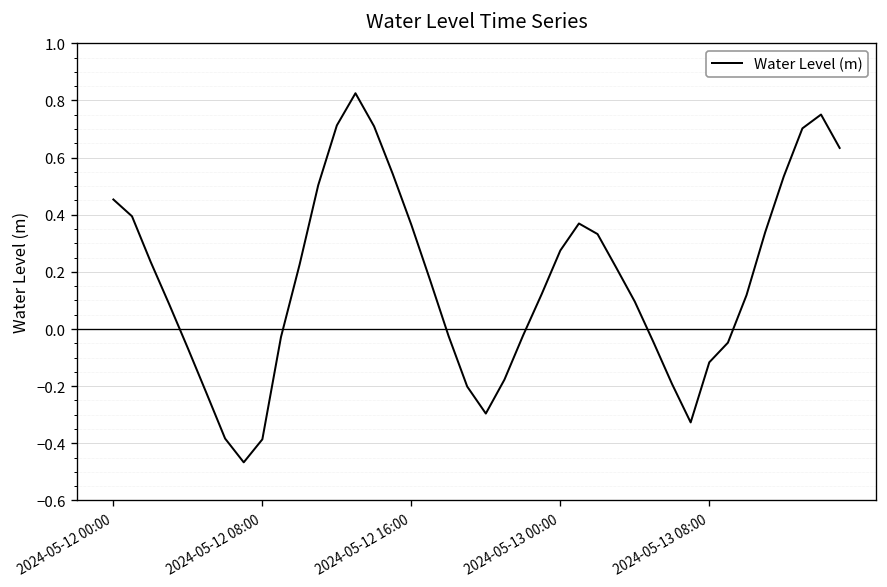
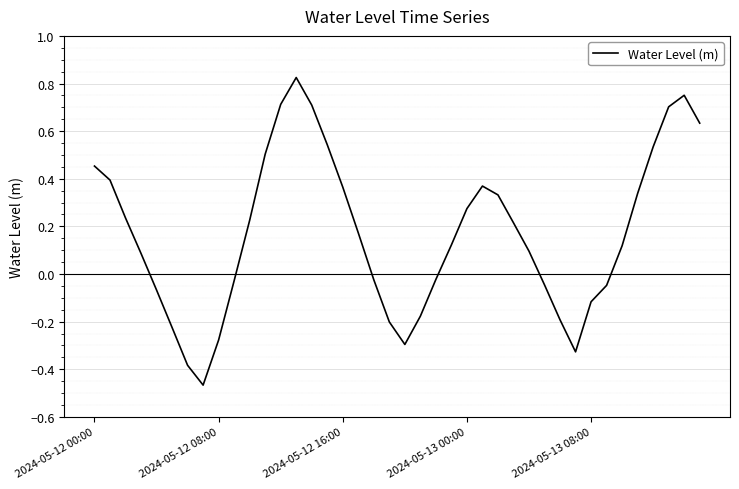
  {
    "2024-05-12 00:00": 0.45,
-   "2024-05-12 08:00": -0.39,
+   "2024-05-12 08:00": -0.28,
    "2024-05-12 16:00": 0.36,
    "2024-05-13 00:00": 0.27,
    "2024-05-13 08:00": -0.12
  }
